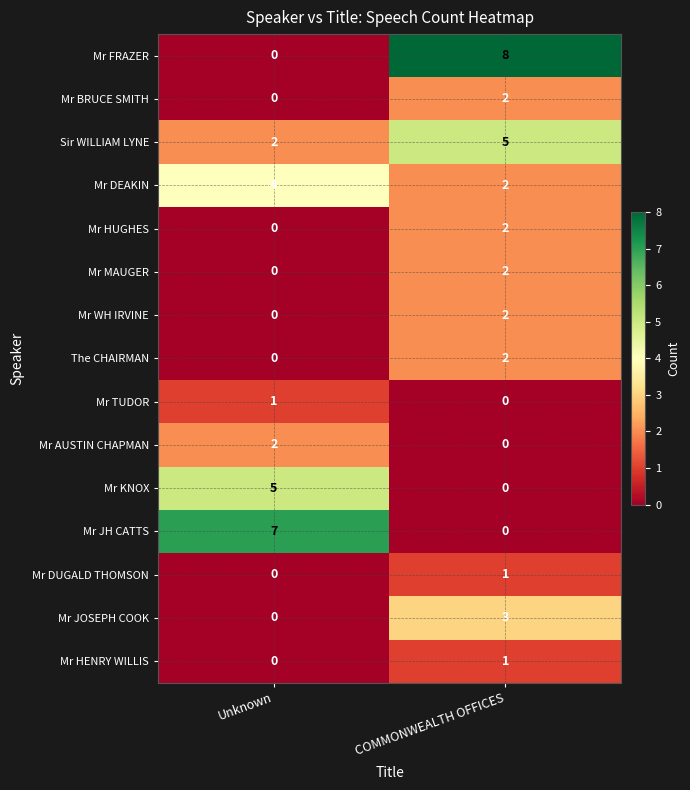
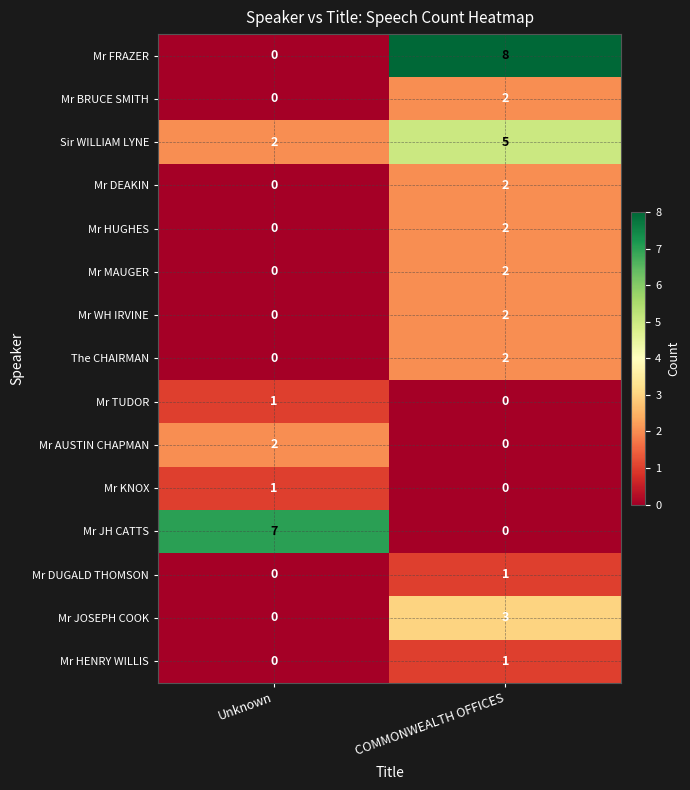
  {
    "Mr FRAZER": {
      "Unknown": 0,
      "COMMONWEALTH OFFICES": 8
    },
    "Mr BRUCE SMITH": {
      "Unknown": 0,
      "COMMONWEALTH OFFICES": 2
    },
    "Sir WILLIAM LYNE": {
      "Unknown": 2,
      "COMMONWEALTH OFFICES": 5
    },
    "Mr DEAKIN": {
-     "Unknown": 4,
+     "Unknown": 0,
      "COMMONWEALTH OFFICES": 2
    },
    "Mr HUGHES": {
      "Unknown": 0,
      "COMMONWEALTH OFFICES": 2
    },
    "Mr MAUGER": {
      "Unknown": 0,
      "COMMONWEALTH OFFICES": 2
    },
    "Mr WH IRVINE": {
      "Unknown": 0,
      "COMMONWEALTH OFFICES": 2
    },
    "The CHAIRMAN": {
      "Unknown": 0,
      "COMMONWEALTH OFFICES": 2
    },
    "Mr TUDOR": {
      "Unknown": 1,
      "COMMONWEALTH OFFICES": 0
    },
    "Mr AUSTIN CHAPMAN": {
      "Unknown": 2,
      "COMMONWEALTH OFFICES": 0
    },
    "Mr KNOX": {
-     "Unknown": 5,
+     "Unknown": 1,
      "COMMONWEALTH OFFICES": 0
    },
    "Mr JH CATTS": {
      "Unknown": 7,
      "COMMONWEALTH OFFICES": 0
    },
    "Mr DUGALD THOMSON": {
      "Unknown": 0,
      "COMMONWEALTH OFFICES": 1
    },
    "Mr JOSEPH COOK": {
      "Unknown": 0,
      "COMMONWEALTH OFFICES": 3
    },
    "Mr HENRY WILLIS": {
      "Unknown": 0,
      "COMMONWEALTH OFFICES": 1
    }
  }
